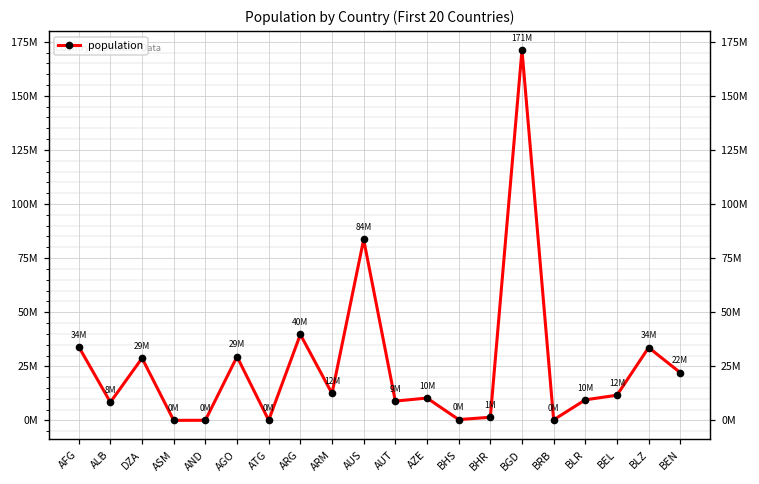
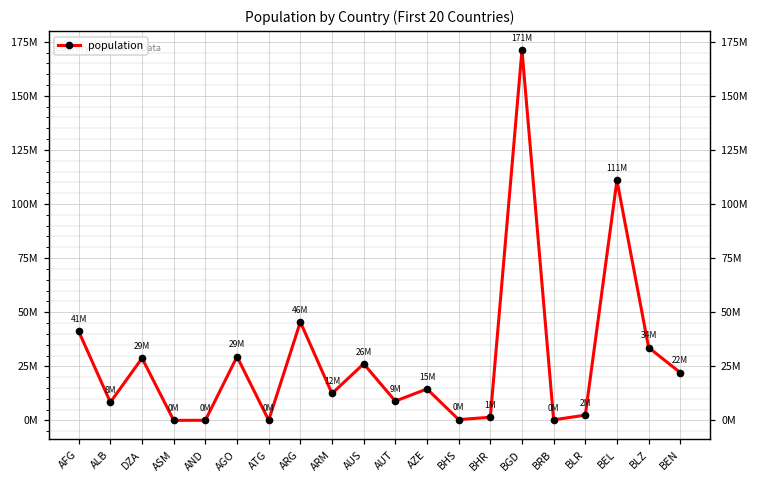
  {
-   "AFG": "34M",
+   "AFG": "41M",
    "ALB": "8M",
    "DZA": "29M",
    "AGO": "29M",
-   "ARG": "40M",
+   "ARG": "46M",
    "ARM": "12M",
-   "AUS": "84M",
+   "AUS": "26M",
    "AUT": "9M",
-   "AZE": "10M",
+   "AZE": "15M",
    "BHR": "1M",
    "BGD": "171M",
-   "BLR": "10M",
-   "BEL": "12M",
+   "BLR": "2M",
+   "BEL": "111M",
    "BLZ": "34M",
    "BEN": "22M"
  }
